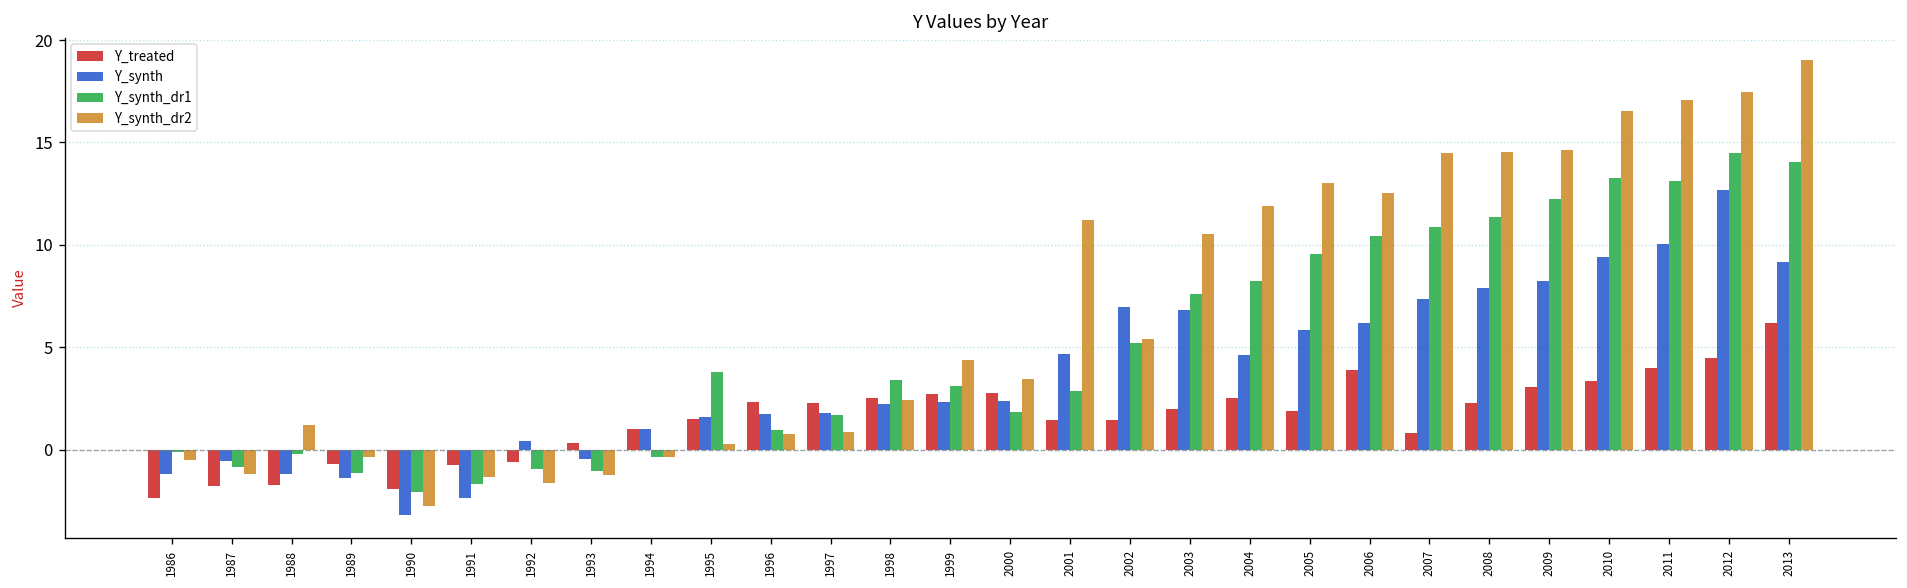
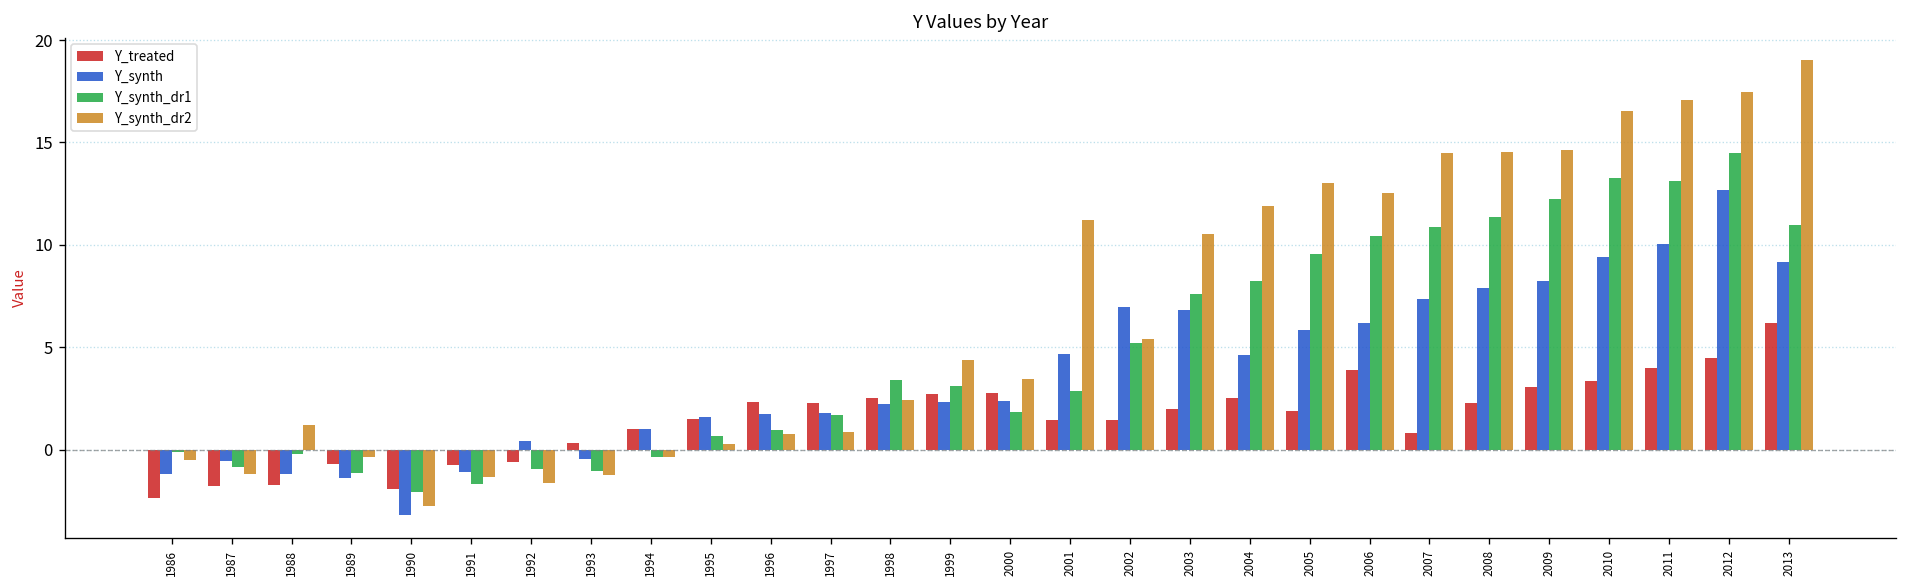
  {
    "Y_treated": {
      "1986": -2.4,
      "1987": -1.8,
      "1988": -1.7,
      "1989": -0.7,
      "1990": -1.9,
      "1991": -0.8,
      "1992": -0.6,
      "1993": 0.3,
      "1994": 1.0,
      "1995": 1.5,
      "1996": 2.3,
      "1997": 2.3,
      "1998": 2.5,
      "1999": 2.7,
      "2000": 2.7,
      "2001": 1.5,
      "2002": 1.5,
      "2003": 2.0,
      "2004": 2.5,
      "2005": 1.9,
      "2006": 3.9,
      "2007": 0.8,
      "2008": 2.3,
      "2009": 3.1,
      "2010": 3.4,
      "2011": 4.0,
      "2012": 4.5,
      "2013": 6.2
    },
    "Y_synth": {
      "1986": -1.2,
      "1987": -0.6,
      "1988": -1.2,
      "1989": -1.4,
      "1990": -3.2,
-     "1991": -2.3,
+     "1991": -1.1,
      "1992": 0.4,
      "1993": -0.4,
      "1994": 1.0,
      "1995": 1.6,
      "1996": 1.7,
      "1997": 1.8,
      "1998": 2.2,
      "1999": 2.3,
      "2000": 2.4,
      "2001": 4.7,
      "2002": 6.9,
      "2003": 6.8,
      "2004": 4.6,
      "2005": 5.8,
      "2006": 6.2,
      "2007": 7.4,
      "2008": 7.9,
      "2009": 8.2,
      "2010": 9.4,
      "2011": 10.0,
      "2012": 12.7,
      "2013": 9.2
    },
    "Y_synth_dr1": {
      "1987": -0.9,
      "1988": -0.2,
      "1989": -1.1,
      "1990": -2.1,
      "1991": -1.7,
      "1992": -0.9,
      "1993": -1.1,
      "1994": -0.3,
-     "1995": 3.8,
+     "1995": 0.6,
      "1996": 1.0,
      "1997": 1.7,
      "1998": 3.4,
      "1999": 3.1,
      "2000": 1.8,
      "2001": 2.8,
      "2002": 5.2,
      "2003": 7.6,
      "2004": 8.2,
      "2005": 9.6,
      "2006": 10.4,
      "2007": 10.8,
      "2008": 11.3,
      "2009": 12.2,
      "2010": 13.3,
      "2011": 13.1,
      "2012": 14.5,
-     "2013": 14.1
+     "2013": 11.0
    },
    "Y_synth_dr2": {
      "1986": -0.5,
      "1987": -1.2,
      "1988": 1.2,
      "1989": -0.4,
      "1990": -2.8,
      "1991": -1.3,
      "1992": -1.7,
      "1993": -1.2,
      "1994": -0.4,
      "1995": 0.3,
      "1996": 0.8,
      "1997": 0.9,
      "1998": 2.4,
      "1999": 4.4,
      "2000": 3.4,
      "2001": 11.2,
      "2002": 5.4,
      "2003": 10.5,
      "2004": 11.9,
      "2005": 13.0,
      "2006": 12.5,
      "2007": 14.5,
      "2008": 14.5,
      "2009": 14.7,
      "2010": 16.5,
      "2011": 17.1,
      "2012": 17.5,
      "2013": 19.0
    }
  }
